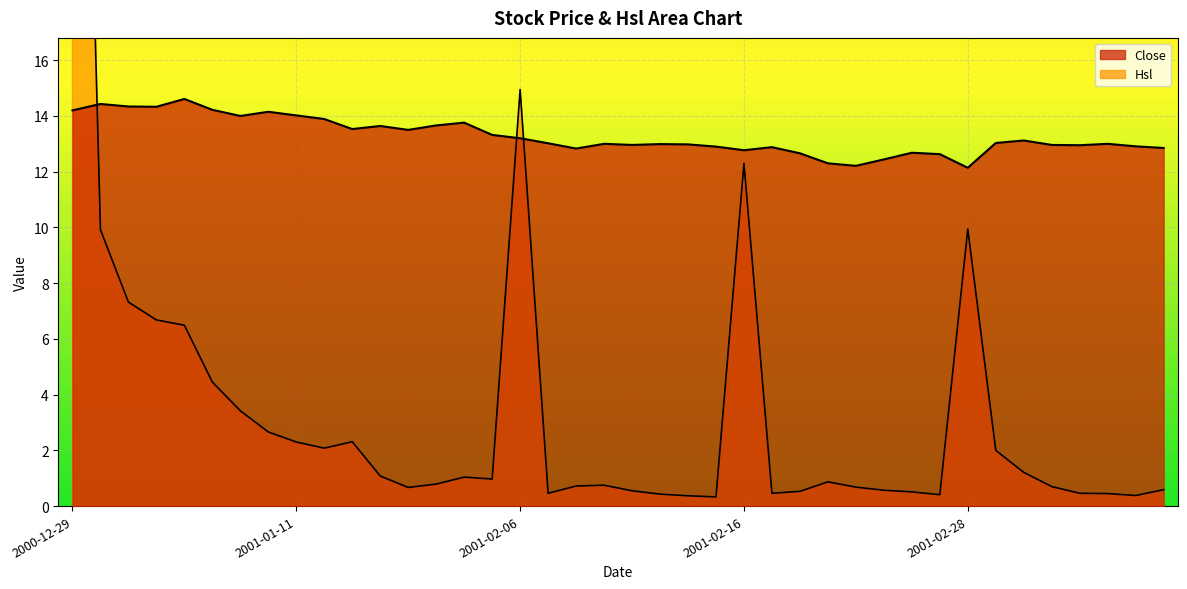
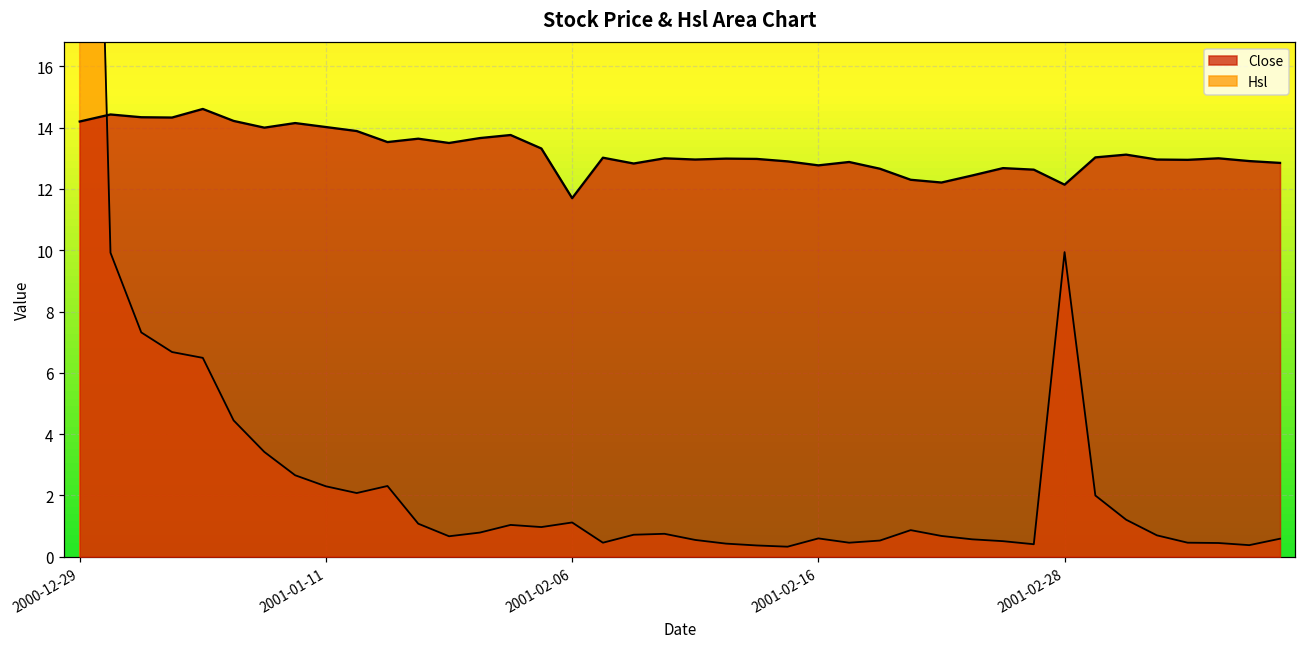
  {
    "Close": {
      "2000-12-29": 14.2,
      "2001-01-11": 14.0,
-     "2001-02-06": 13.2,
+     "2001-02-06": 11.7,
      "2001-02-16": 12.8,
      "2001-02-28": 12.1
    },
    "Hsl": {
      "2001-01-11": 2.3,
-     "2001-02-06": 15.0,
-     "2001-02-16": 12.3,
+     "2001-02-06": 1.1,
+     "2001-02-16": 0.6,
      "2001-02-28": 9.9
    }
  }
